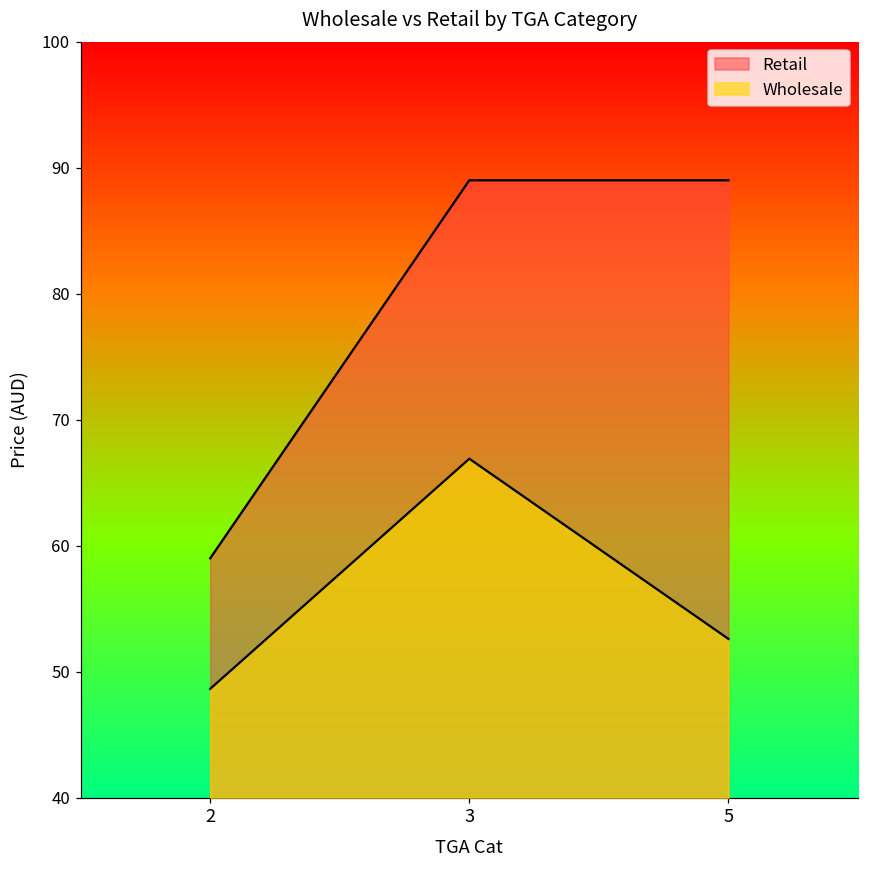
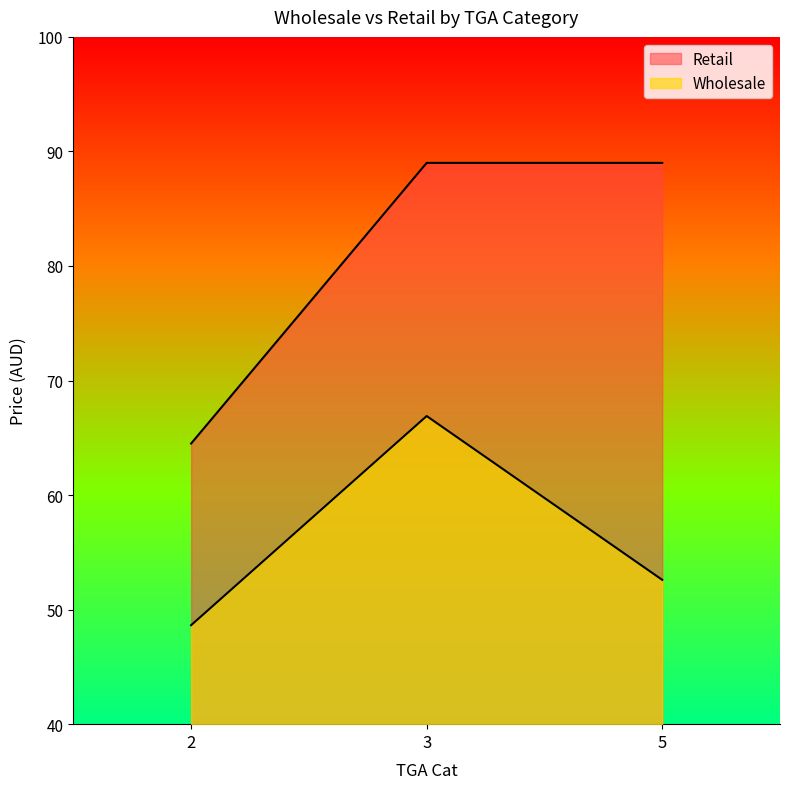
  {
    "Retail": {
-     "2": 59.0,
+     "2": 64.5,
      "3": 89.0,
      "5": 89.0
    },
    "Wholesale": {
      "2": 48.6,
      "3": 66.9,
      "5": 52.6
    }
  }
